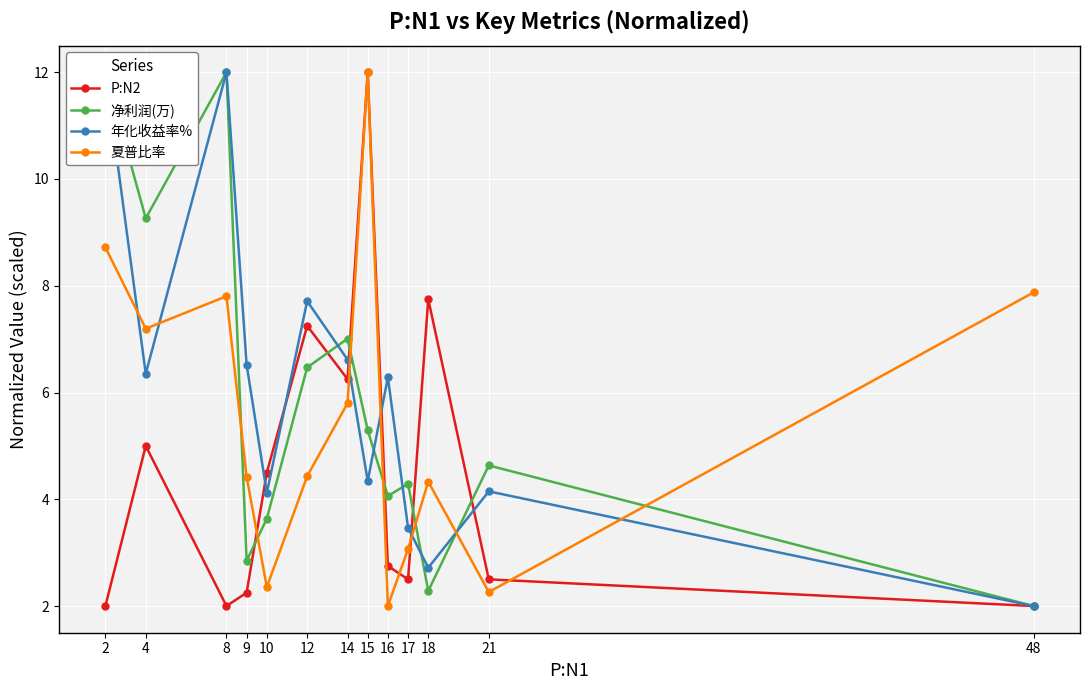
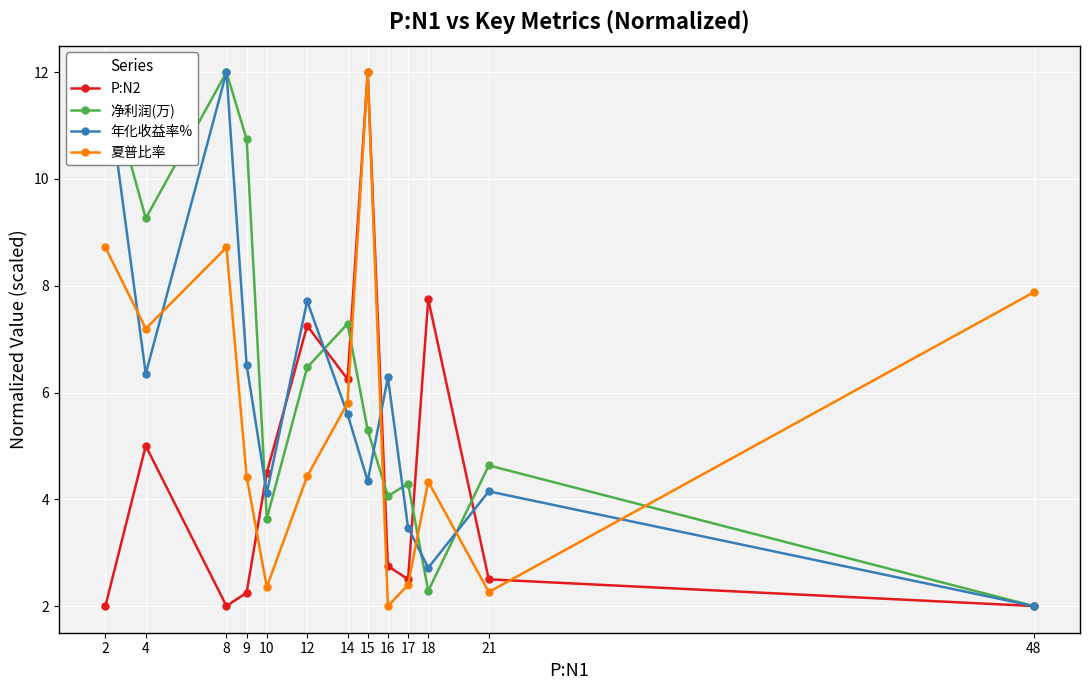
  {
    "P:N2": {
      "2": 2.0,
      "4": 5.0,
      "8": 2.0,
      "9": 2.3,
      "10": 4.5,
      "12": 7.3,
      "14": 6.3,
      "16": 2.8,
      "17": 2.5,
      "18": 7.8,
      "21": 2.5
    },
    "净利润(万)": {
      "4": 9.3,
-     "9": 2.8,
+     "9": 10.7,
      "10": 3.6,
      "12": 6.5,
-     "14": 7.0,
+     "14": 7.3,
      "15": 5.3,
      "16": 4.1,
      "17": 4.3,
      "18": 2.3,
      "21": 4.6
    },
    "年化收益率%": {
      "4": 6.4,
      "9": 6.5,
      "10": 4.1,
      "12": 7.7,
-     "14": 6.6,
+     "14": 5.6,
      "15": 4.3,
      "16": 6.3,
      "17": 3.5,
      "18": 2.7,
      "21": 4.1
    },
    "夏普比率": {
      "2": 8.7,
      "4": 7.2,
-     "8": 7.8,
+     "8": 8.7,
      "9": 4.4,
      "10": 2.4,
      "12": 4.4,
      "14": 5.8,
      "16": 2.0,
-     "17": 3.1,
+     "17": 2.4,
      "18": 4.3,
      "21": 2.3,
      "48": 7.9
    }
  }
